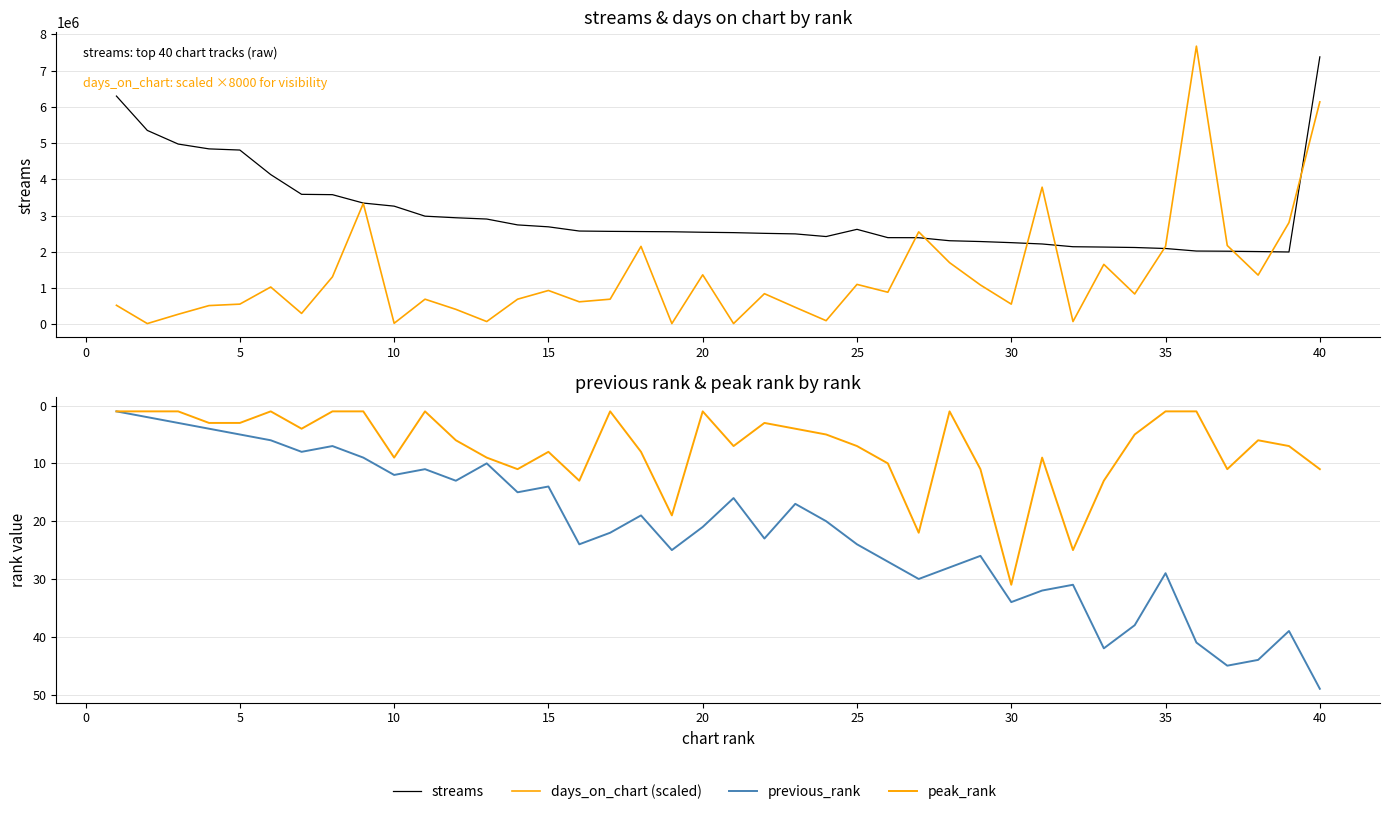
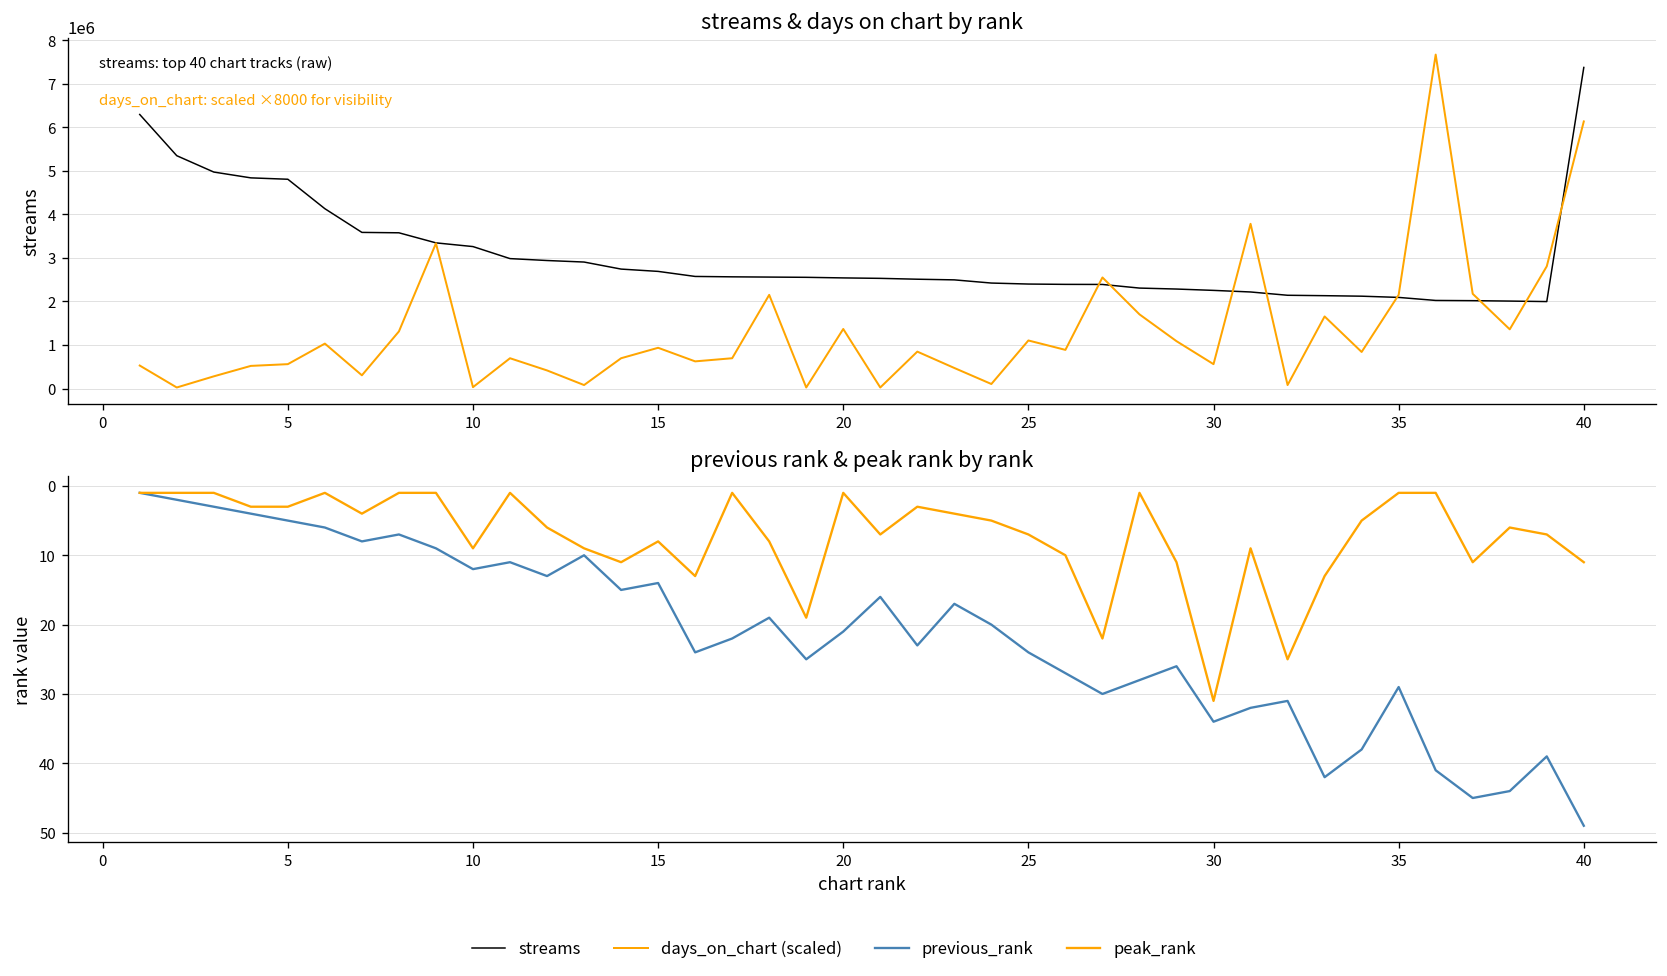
  {
    "streams & days on chart by rank": {
      "streams": {
        "5": 4800000,
        "10": 3300000,
        "15": 2700000,
        "20": 2500000,
-       "25": 2600000,
+       "25": 2400000,
        "30": 2300000,
        "40": 7400000
      },
      "days_on_chart (scaled)": {
        "5": 600000,
        "10": 0,
        "15": 900000,
        "20": 1400000,
        "25": 1100000,
        "30": 600000,
        "40": 6100000
      }
    },
    "previous rank & peak rank by rank": {
      "previous_rank": {
        "5": 5,
        "10": 12,
        "15": 14,
        "20": 21,
        "25": 24,
        "30": 34,
        "35": 29,
        "40": 49
      },
      "peak_rank": {
        "5": 3,
        "10": 9,
        "15": 8,
        "20": 1,
        "25": 7,
        "30": 31,
        "35": 1,
        "40": 11
      }
    }
  }
